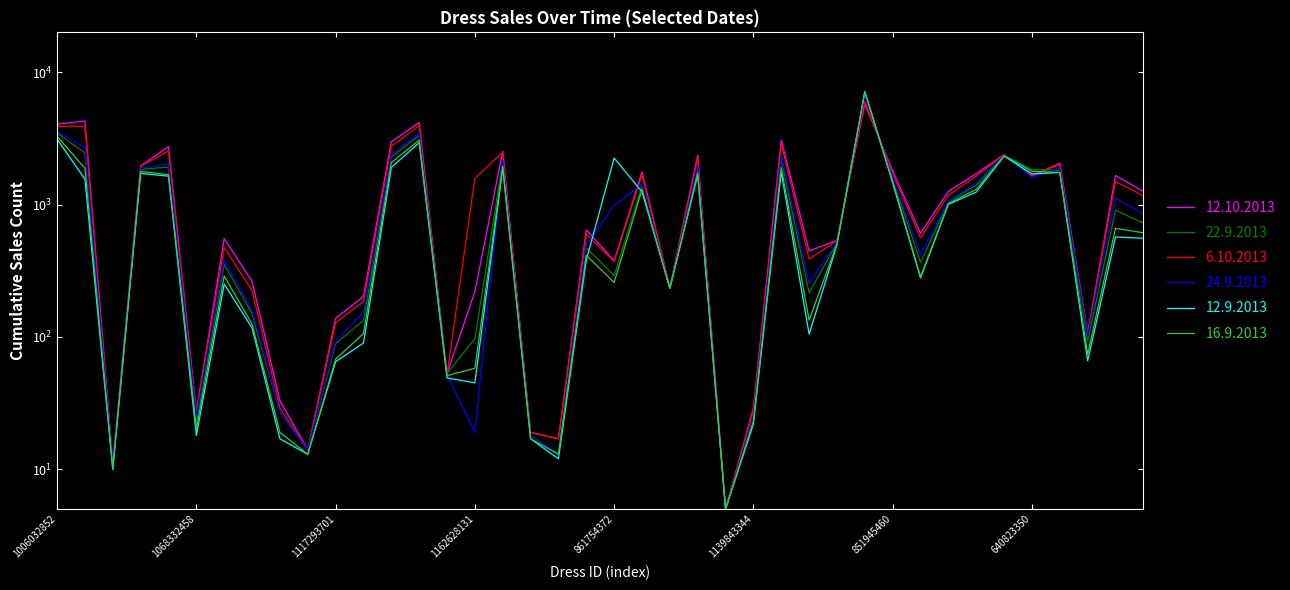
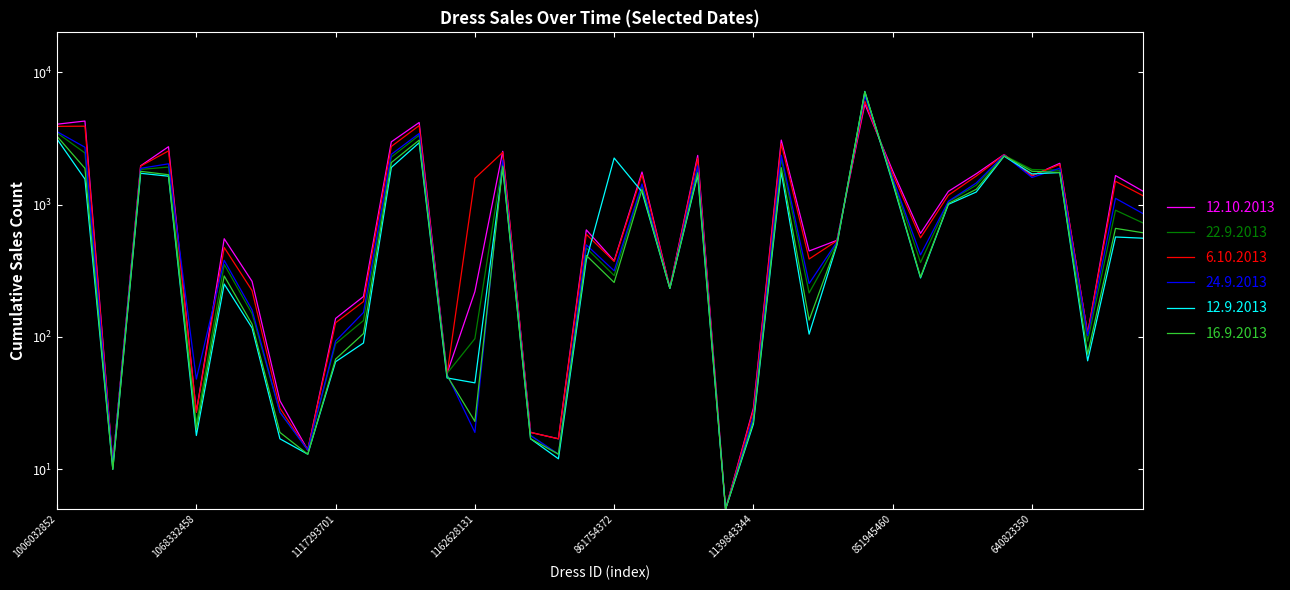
  {
    "12.10.2013": {
      "1117293701": 140,
      "1162628131": 220,
      "851945460": 1800
    },
    "22.9.2013": {
      "1068332458": 22,
      "1162628131": 100,
      "861754372": 290
    },
    "6.10.2013": {
      "1117293701": 130,
      "1162628131": 1600,
      "851945460": 1700
    },
    "24.9.2013": {
-     "1068332458": 25,
+     "1068332458": 48,
      "1162628131": 19,
-     "861754372": 1000
+     "861754372": 320
    },
    "12.9.2013": {
      "1006032852": 3100,
      "1068332458": 18,
      "1117293701": 70,
      "1162628131": 45,
      "861754372": 2200,
      "1139843344": 22
    },
    "16.9.2013": {
      "1006032852": 3300,
      "1068332458": 20,
      "1117293701": 70,
-     "1162628131": 60,
+     "1162628131": 23,
      "861754372": 260,
      "1139843344": 23
    }
  }
